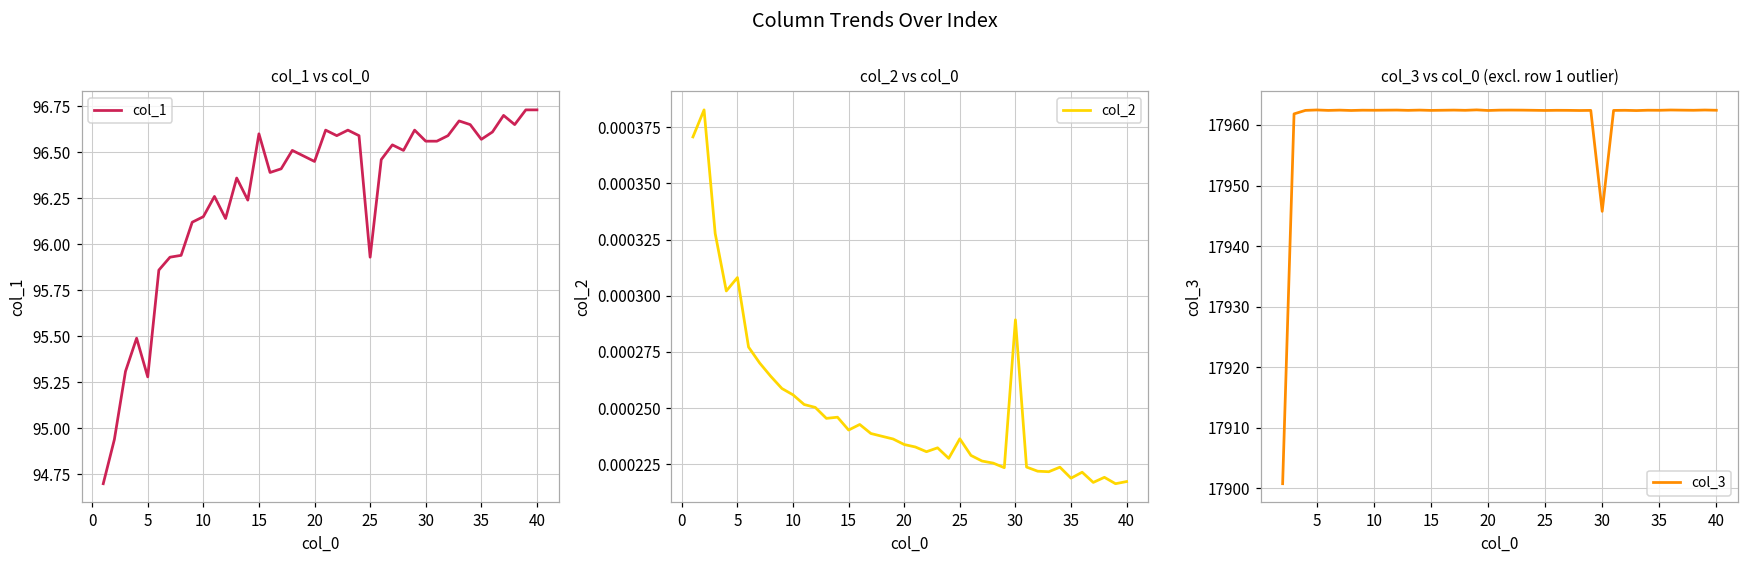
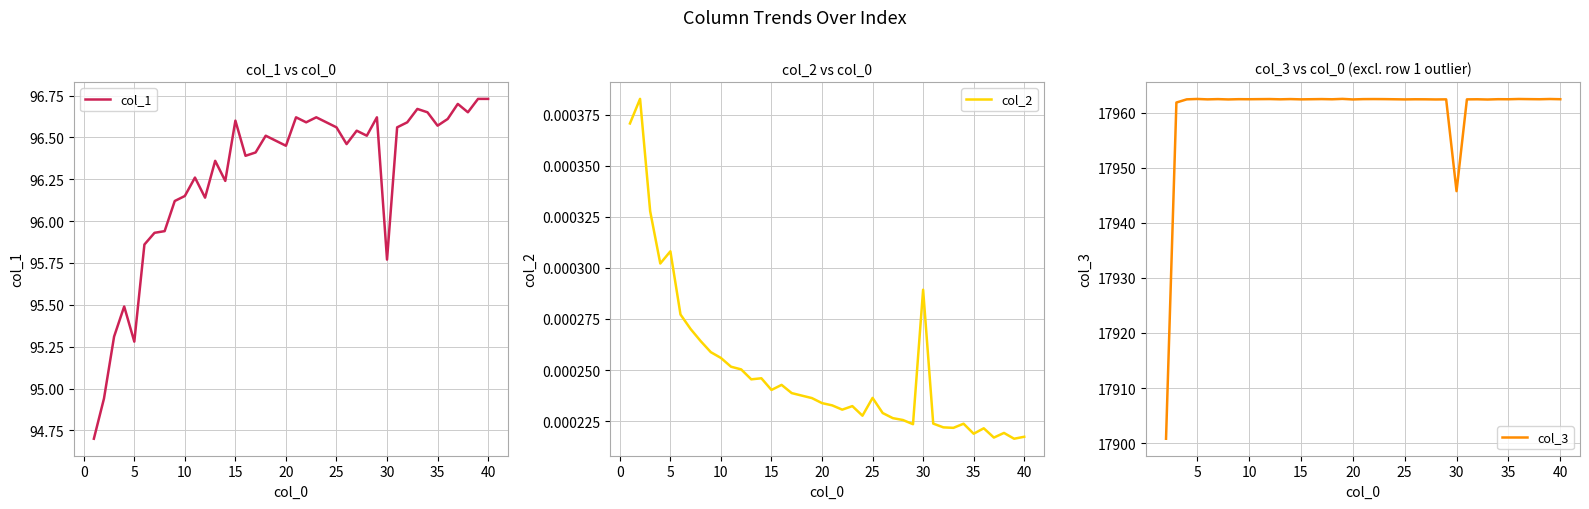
  {
    "col_1 vs col_0": {
      "5": 95.28,
      "10": 96.15,
      "15": 96.60,
      "20": 96.45,
-     "25": 95.93,
-     "30": 96.56,
+     "25": 96.56,
+     "30": 95.77,
      "35": 96.57,
      "40": 96.73
    },
    "col_2 vs col_0": {
      "5": 0.000308,
      "10": 0.000256,
      "15": 0.000240,
      "20": 0.000234,
      "25": 0.000236,
      "30": 0.000289,
      "35": 0.000219,
      "40": 0.000217
    },
    "col_3 vs col_0 (excl. row 1 outlier)": {
      "5": 17962,
      "10": 17962,
      "15": 17962,
      "20": 17962,
      "25": 17962,
      "30": 17946,
      "35": 17962,
      "40": 17962
    }
  }
